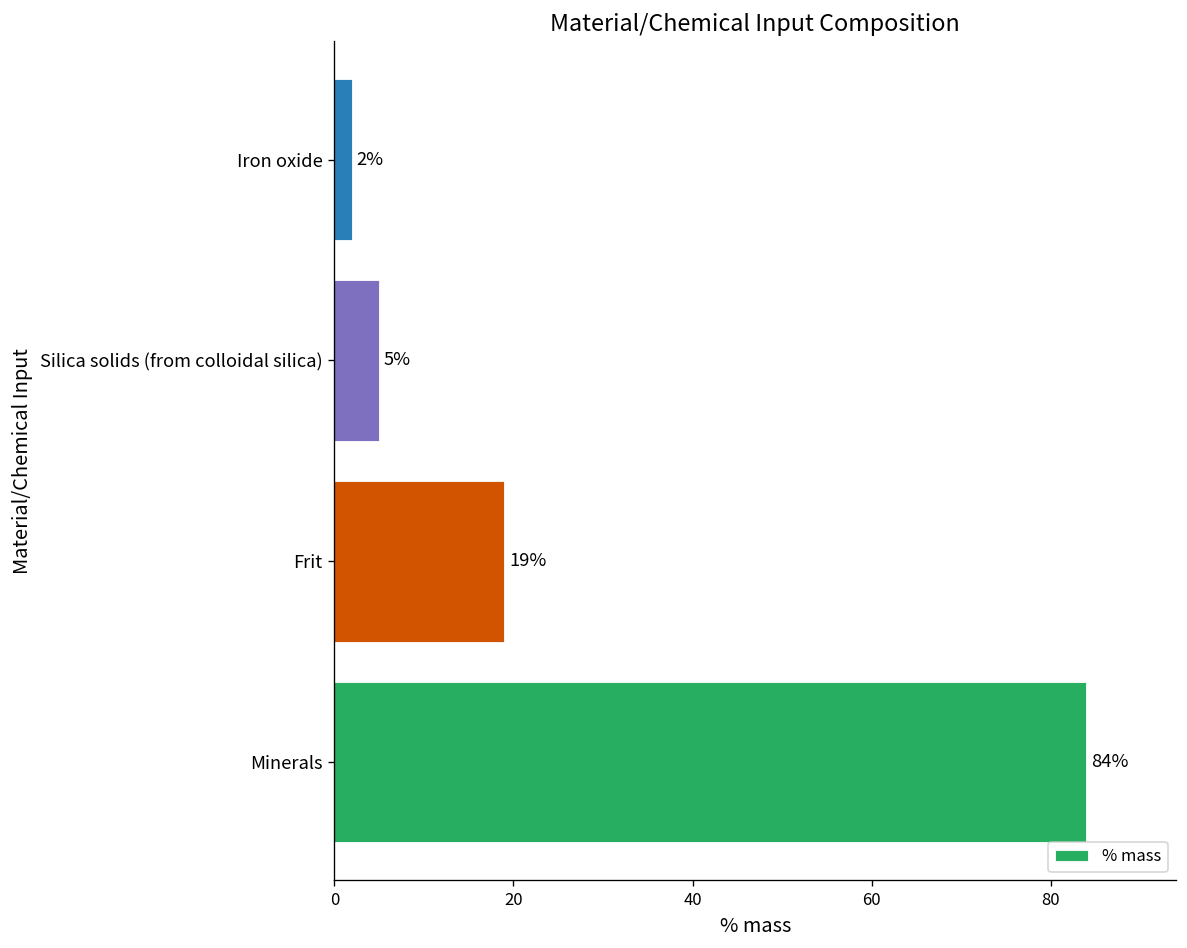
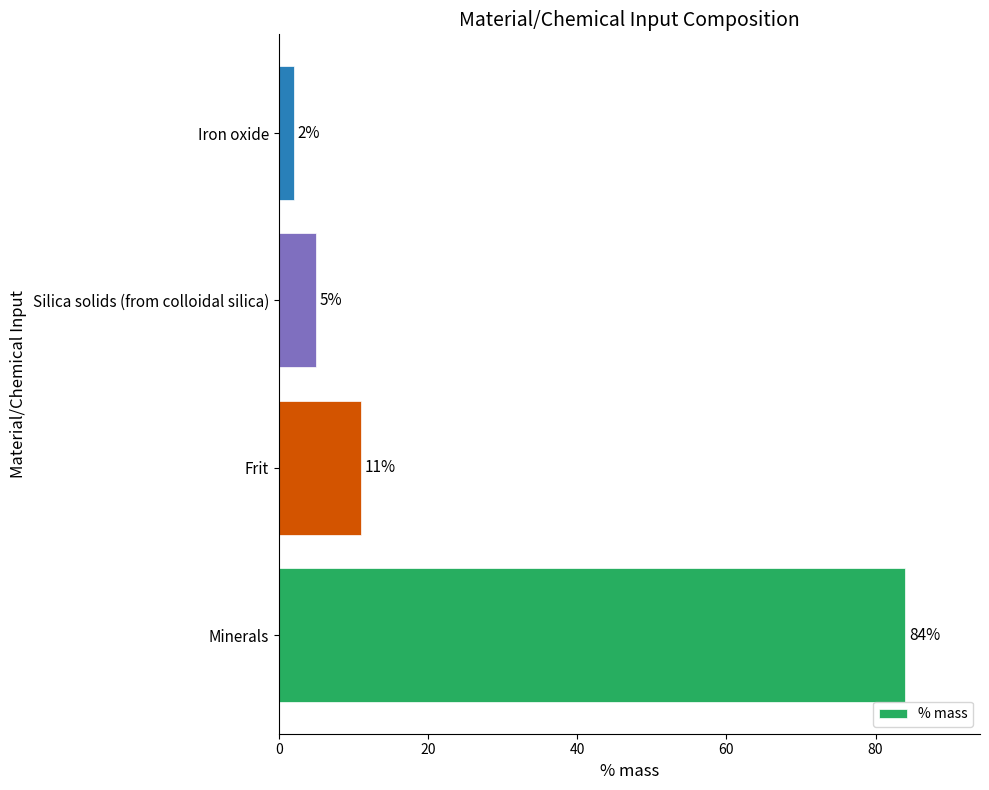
  {
    "Iron oxide": "2%",
    "Silica solids (from colloidal silica)": "5%",
-   "Frit": "19%",
+   "Frit": "11%",
    "Minerals": "84%"
  }
